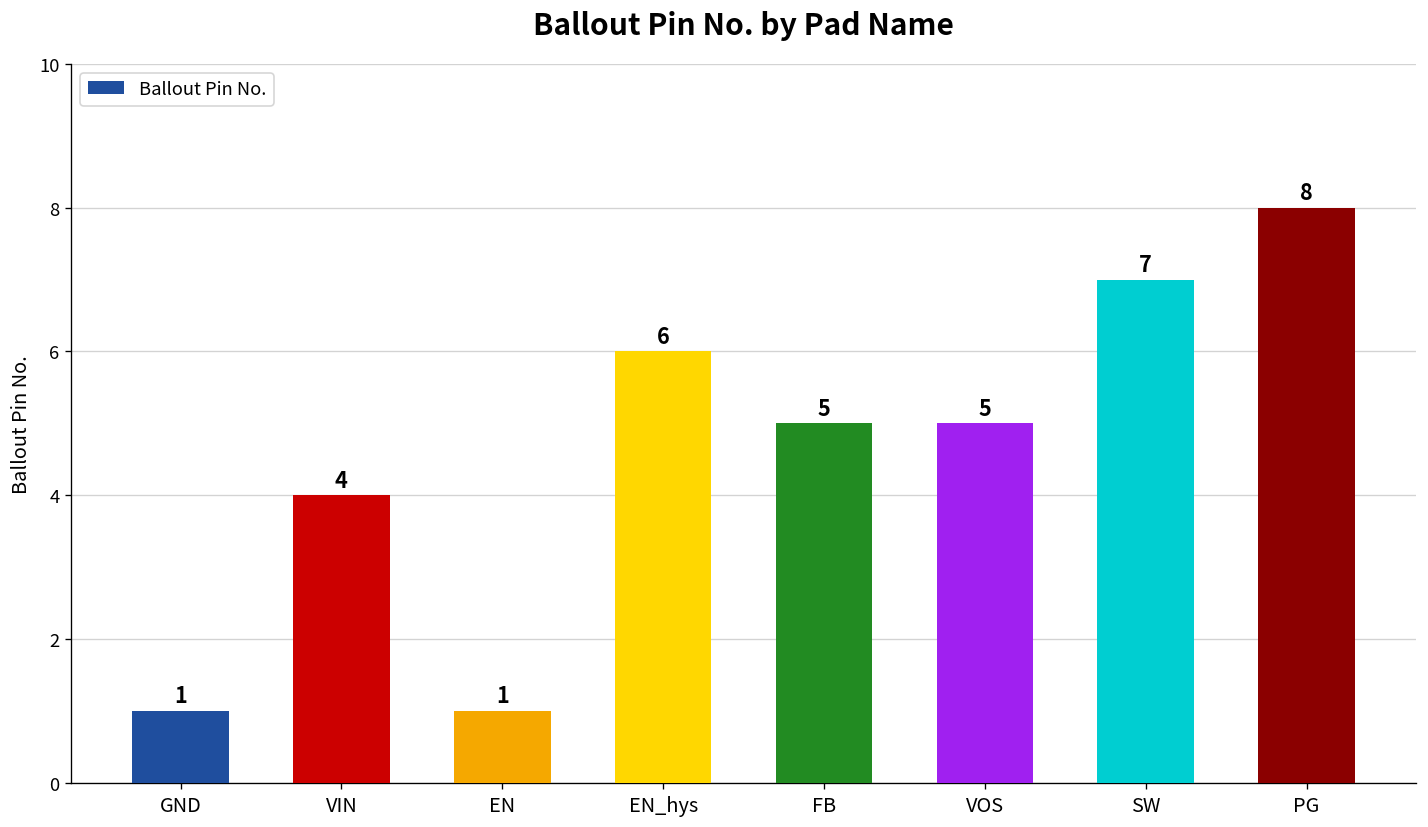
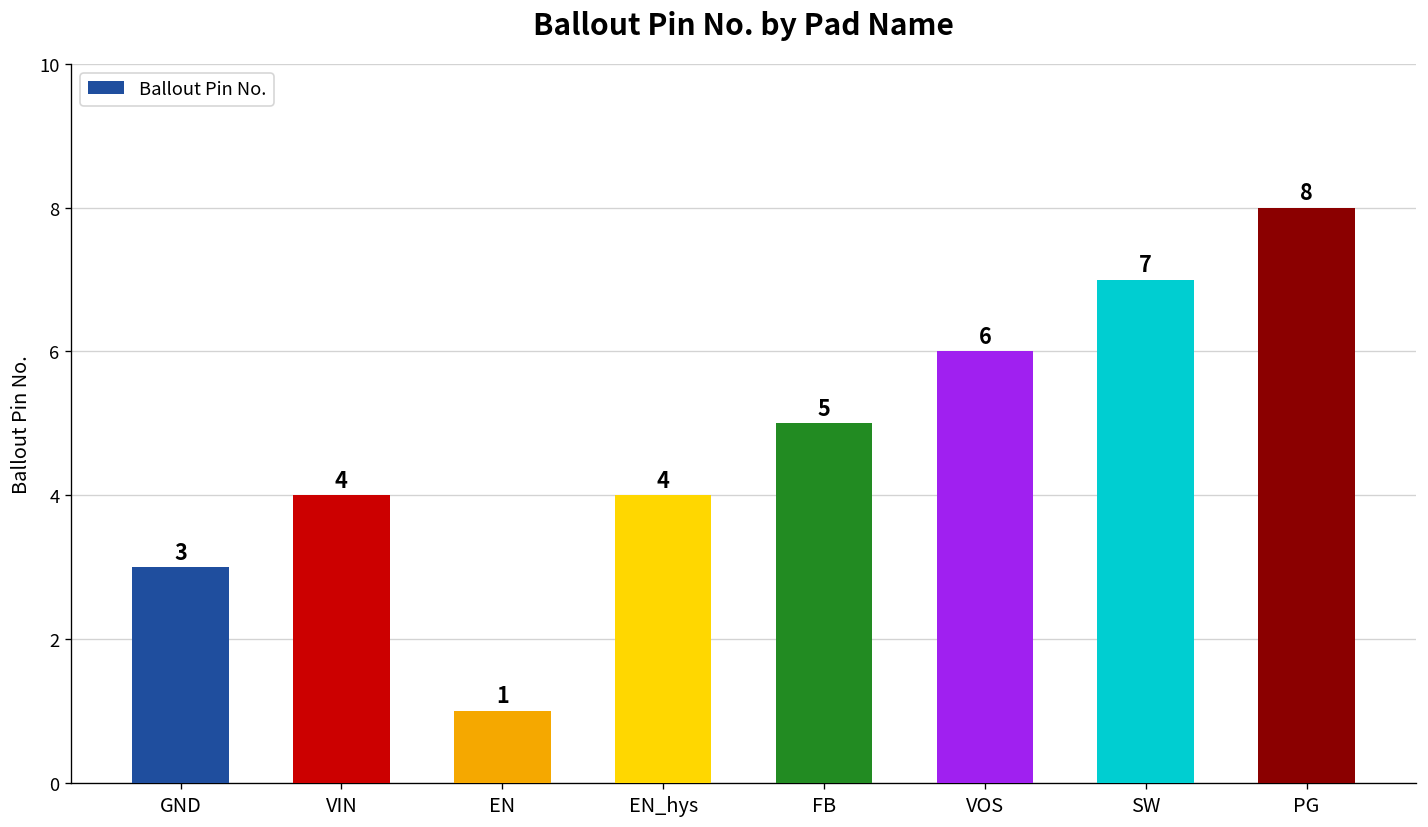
  {
-   "GND": 1,
+   "GND": 3,
    "VIN": 4,
    "EN": 1,
-   "EN_hys": 6,
+   "EN_hys": 4,
    "FB": 5,
-   "VOS": 5,
+   "VOS": 6,
    "SW": 7,
    "PG": 8
  }
